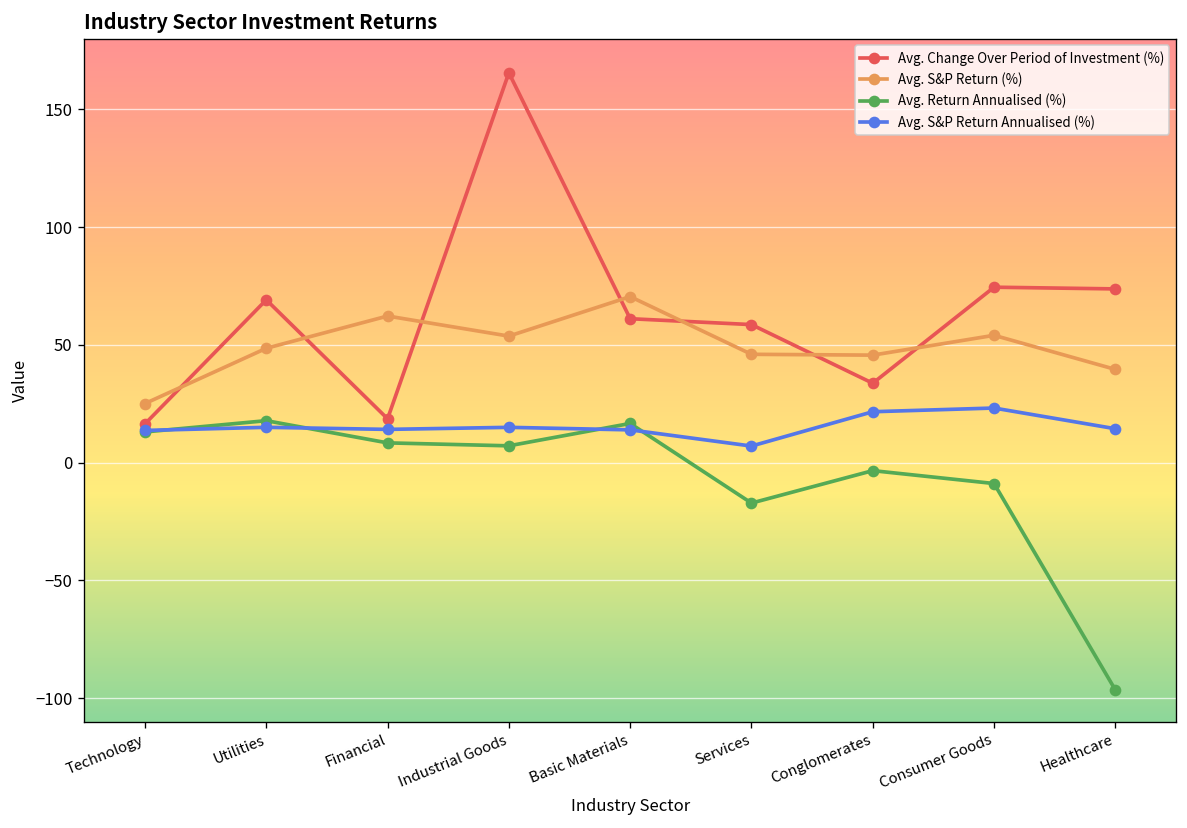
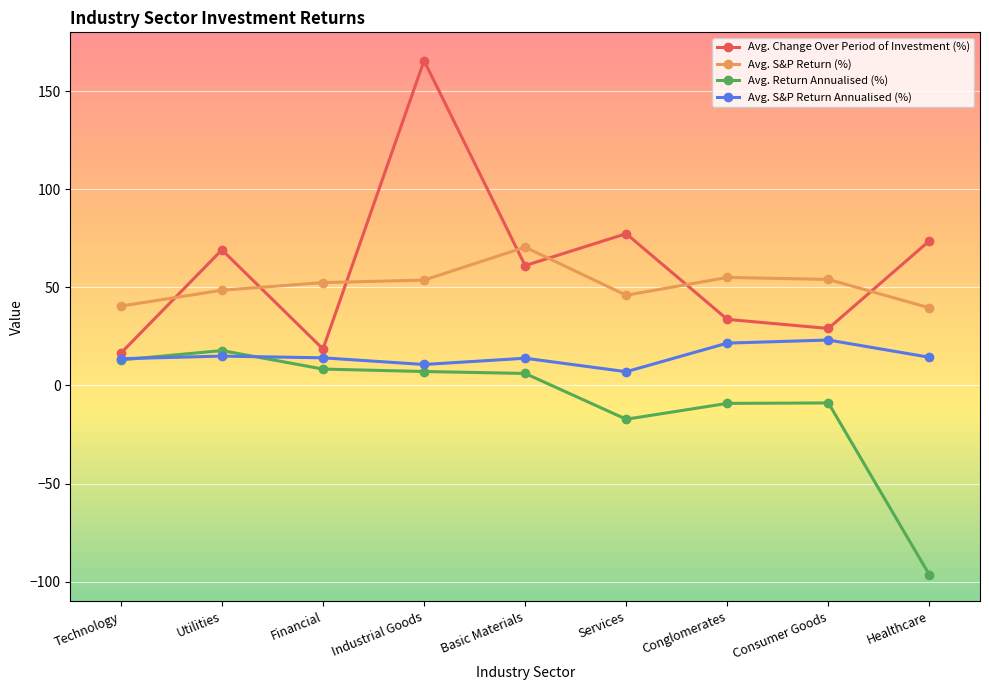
  {
    "Avg. Change Over Period of Investment (%)": {
      "Technology": 16,
      "Utilities": 69,
      "Financial": 19,
      "Industrial Goods": 166,
      "Basic Materials": 61,
-     "Services": 59,
+     "Services": 77,
      "Conglomerates": 34,
-     "Consumer Goods": 74,
+     "Consumer Goods": 29,
      "Healthcare": 74
    },
    "Avg. S&P Return (%)": {
-     "Technology": 25,
+     "Technology": 40,
      "Utilities": 49,
-     "Financial": 62,
+     "Financial": 52,
      "Industrial Goods": 54,
      "Basic Materials": 71,
      "Services": 46,
-     "Conglomerates": 46,
+     "Conglomerates": 55,
      "Consumer Goods": 54,
      "Healthcare": 40
    },
    "Avg. Return Annualised (%)": {
      "Utilities": 18,
      "Financial": 8,
      "Industrial Goods": 7,
-     "Basic Materials": 17,
+     "Basic Materials": 6,
      "Services": -17,
-     "Conglomerates": -3,
+     "Conglomerates": -9,
      "Consumer Goods": -9,
      "Healthcare": -97
    },
    "Avg. S&P Return Annualised (%)": {
      "Utilities": 15,
      "Financial": 14,
-     "Industrial Goods": 15,
+     "Industrial Goods": 11,
      "Basic Materials": 14,
      "Services": 7,
      "Conglomerates": 22,
      "Consumer Goods": 23,
      "Healthcare": 14
    }
  }
